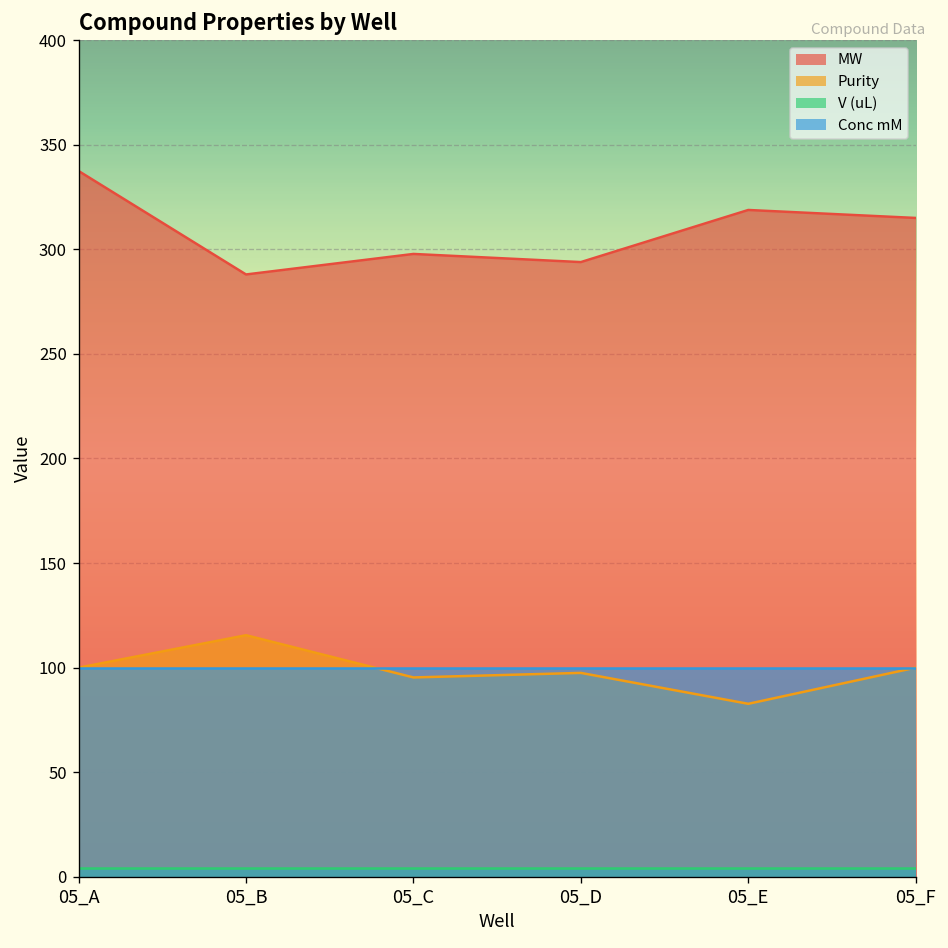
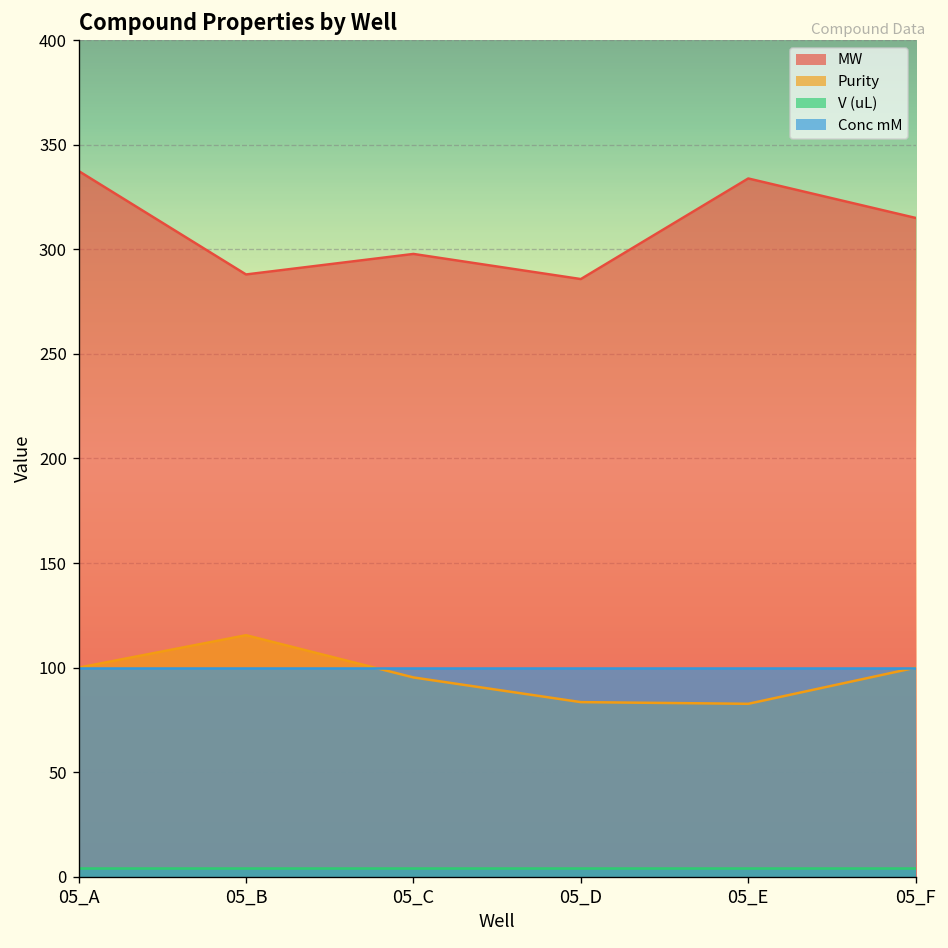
  {
    "MW": {
      "05_A": 337,
      "05_B": 288,
      "05_C": 298,
-     "05_D": 294,
-     "05_E": 319,
+     "05_D": 286,
+     "05_E": 334,
      "05_F": 315
    },
    "Purity": {
      "05_B": 116,
      "05_C": 95,
-     "05_D": 97,
+     "05_D": 84,
      "05_E": 83
    },
    "V (uL)": {
      "05_A": 4,
      "05_B": 4,
      "05_C": 4,
      "05_D": 4,
      "05_E": 4,
      "05_F": 4
    },
    "Conc mM": {
      "05_B": 100,
      "05_C": 100,
      "05_D": 100,
      "05_E": 100
    }
  }
